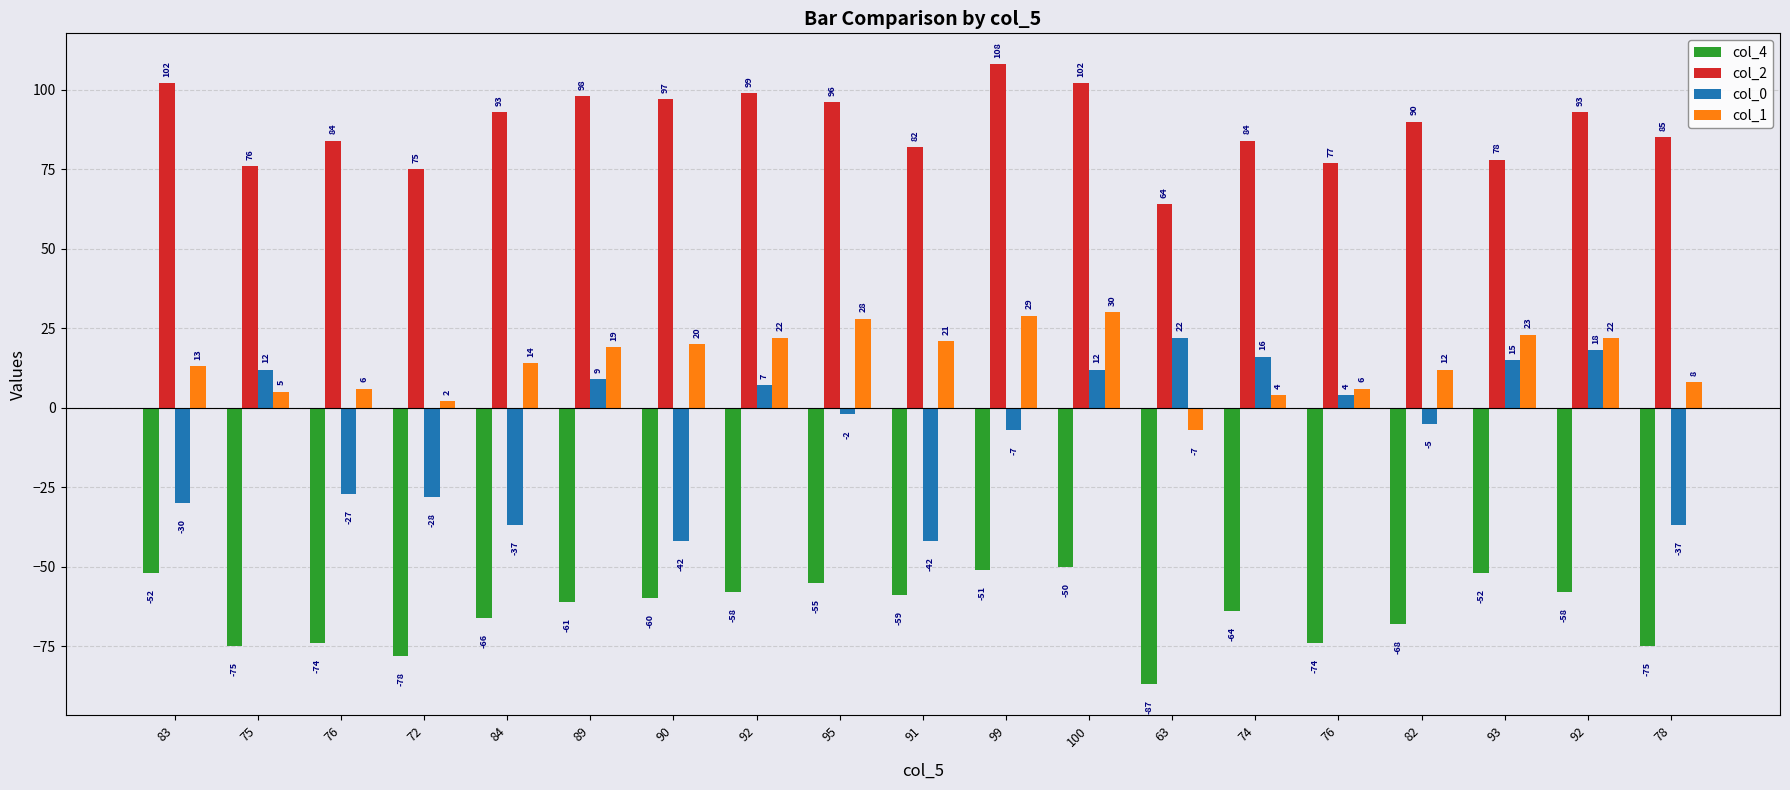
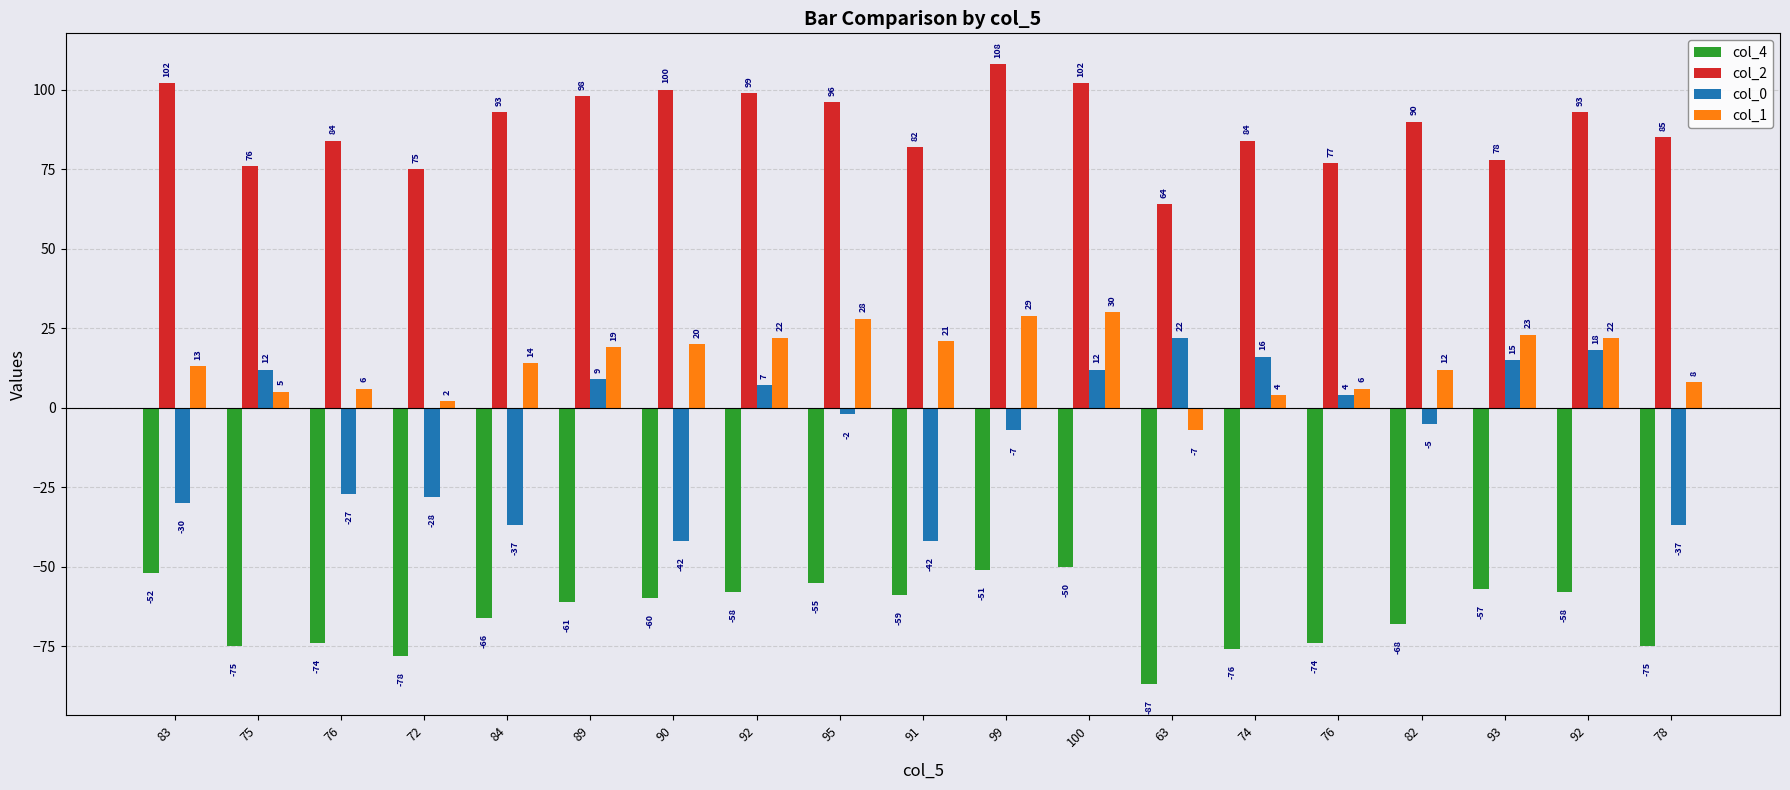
  {
    "col_4": {
      "83": -52,
      "75": -75,
      "72": -78,
      "84": -66,
      "89": -61,
      "90": -60,
      "95": -55,
      "91": -59,
      "99": -51,
      "100": -50,
      "63": -87,
-     "74": -64,
+     "74": -76,
      "82": -68,
-     "93": -52,
+     "93": -57,
      "78": -75
    },
    "col_2": {
      "83": 102,
      "75": 76,
      "72": 75,
      "84": 93,
      "89": 98,
-     "90": 97,
+     "90": 100,
      "95": 96,
      "91": 82,
      "99": 108,
      "100": 102,
      "63": 64,
      "74": 84,
      "82": 90,
      "93": 78,
      "78": 85
    },
    "col_0": {
      "83": -30,
      "75": 12,
      "72": -28,
      "84": -37,
      "89": 9,
      "90": -42,
      "95": -2,
      "91": -42,
      "99": -7,
      "100": 12,
      "63": 22,
      "74": 16,
      "82": -5,
      "93": 15,
      "78": -37
    },
    "col_1": {
      "83": 13,
      "75": 5,
      "72": 2,
      "84": 14,
      "89": 19,
      "90": 20,
      "95": 28,
      "91": 21,
      "99": 29,
      "100": 30,
      "63": -7,
      "74": 4,
      "82": 12,
      "93": 23,
      "78": 8
    }
  }
